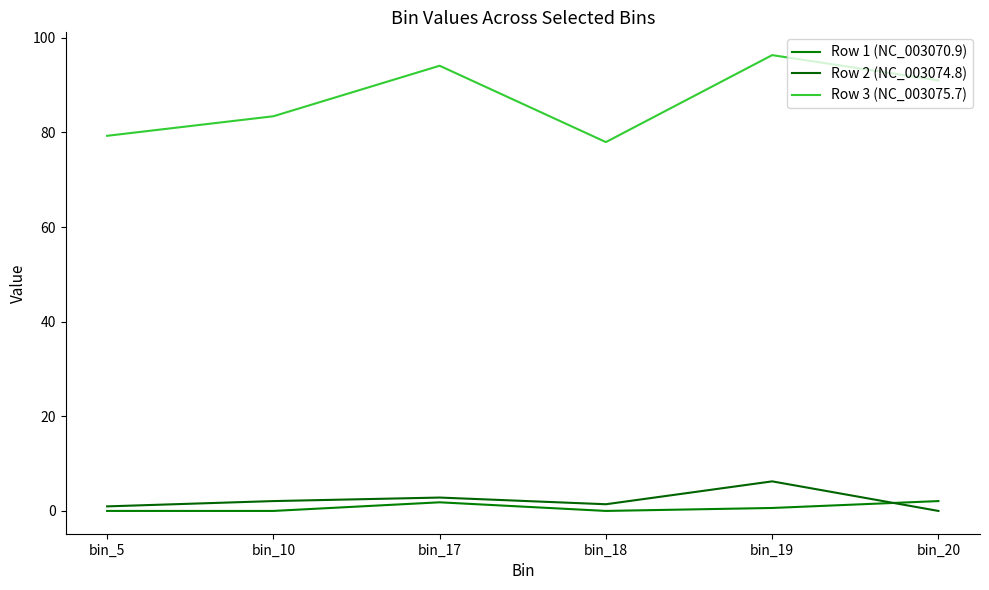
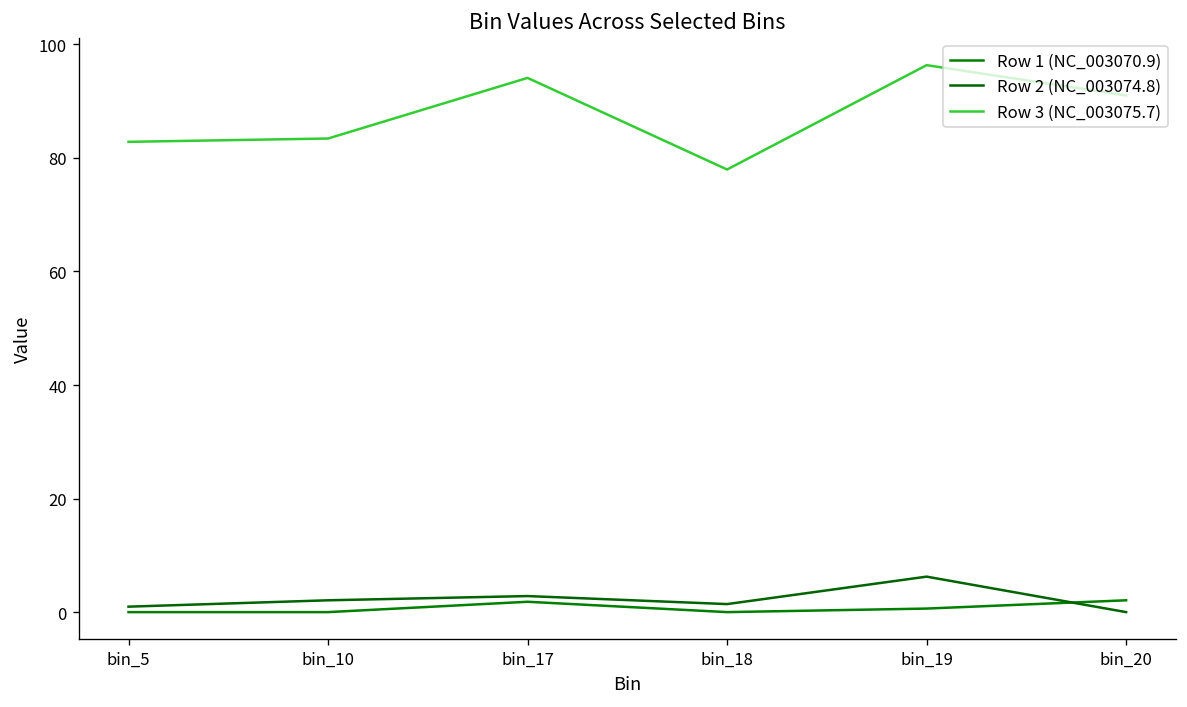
  {
    "Row 3 (NC_003075.7)": {
-     "bin_5": 79,
+     "bin_5": 83,
      "bin_10": 83,
      "bin_17": 94,
      "bin_18": 78,
      "bin_19": 96
    }
  }
